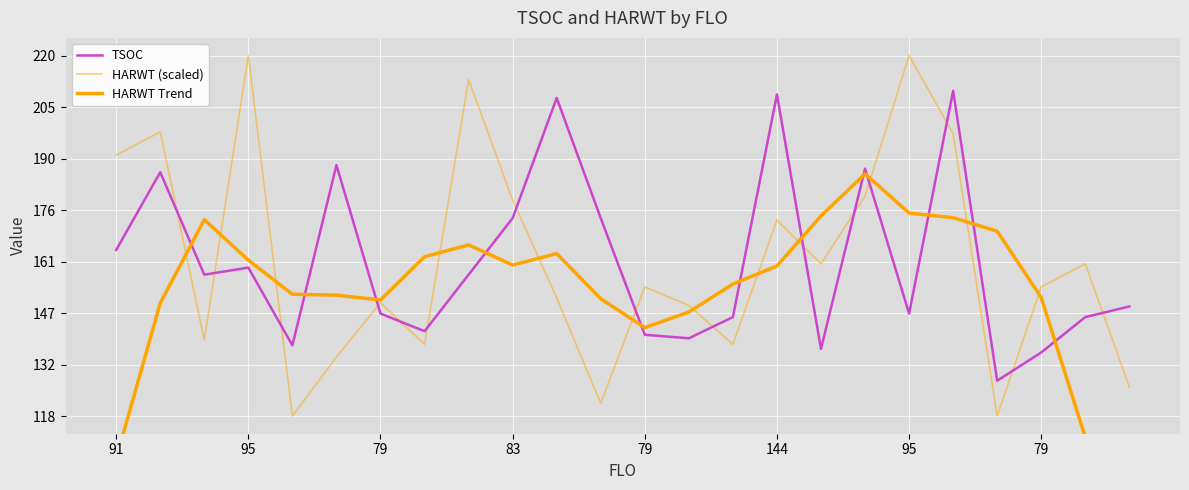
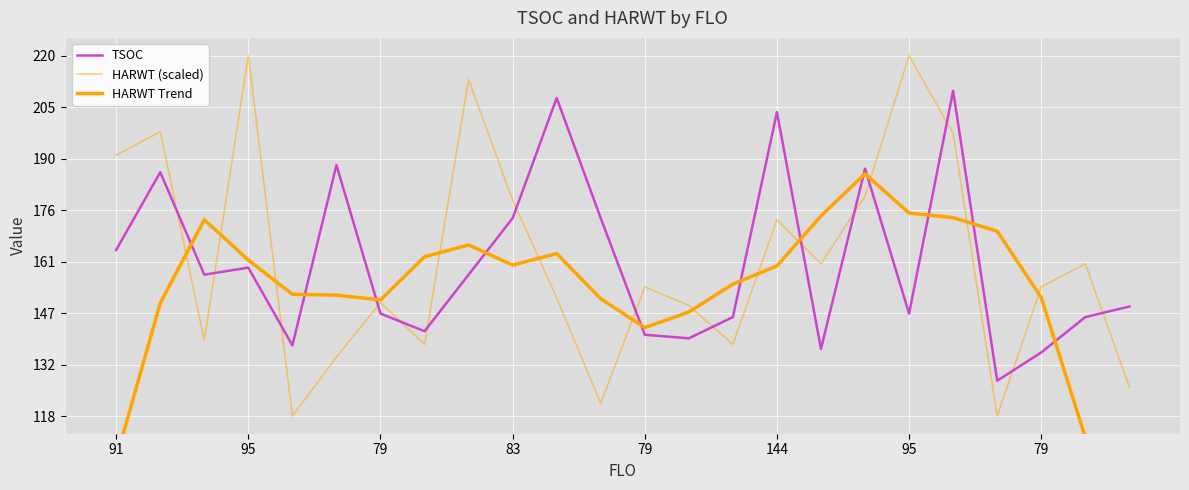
  {
    "TSOC": {
      "91": 165,
      "83": 174,
-     "144": 209
+     "144": 204
    }
  }
